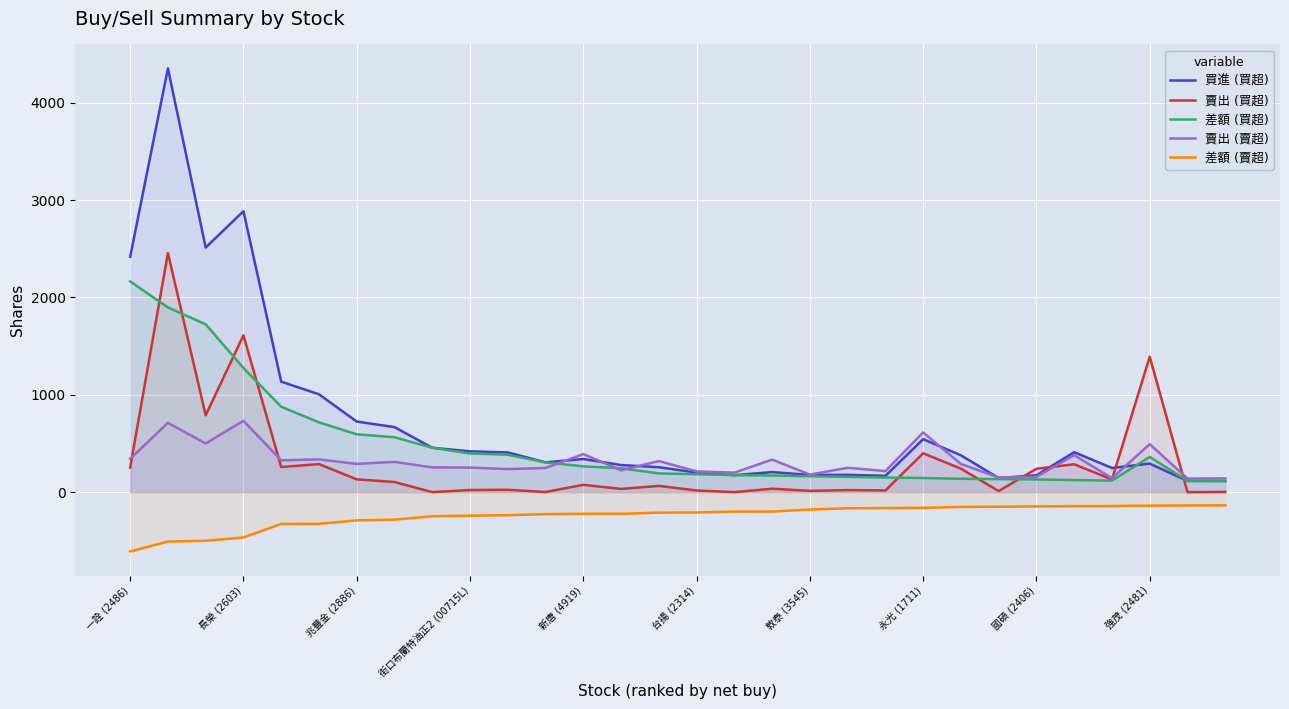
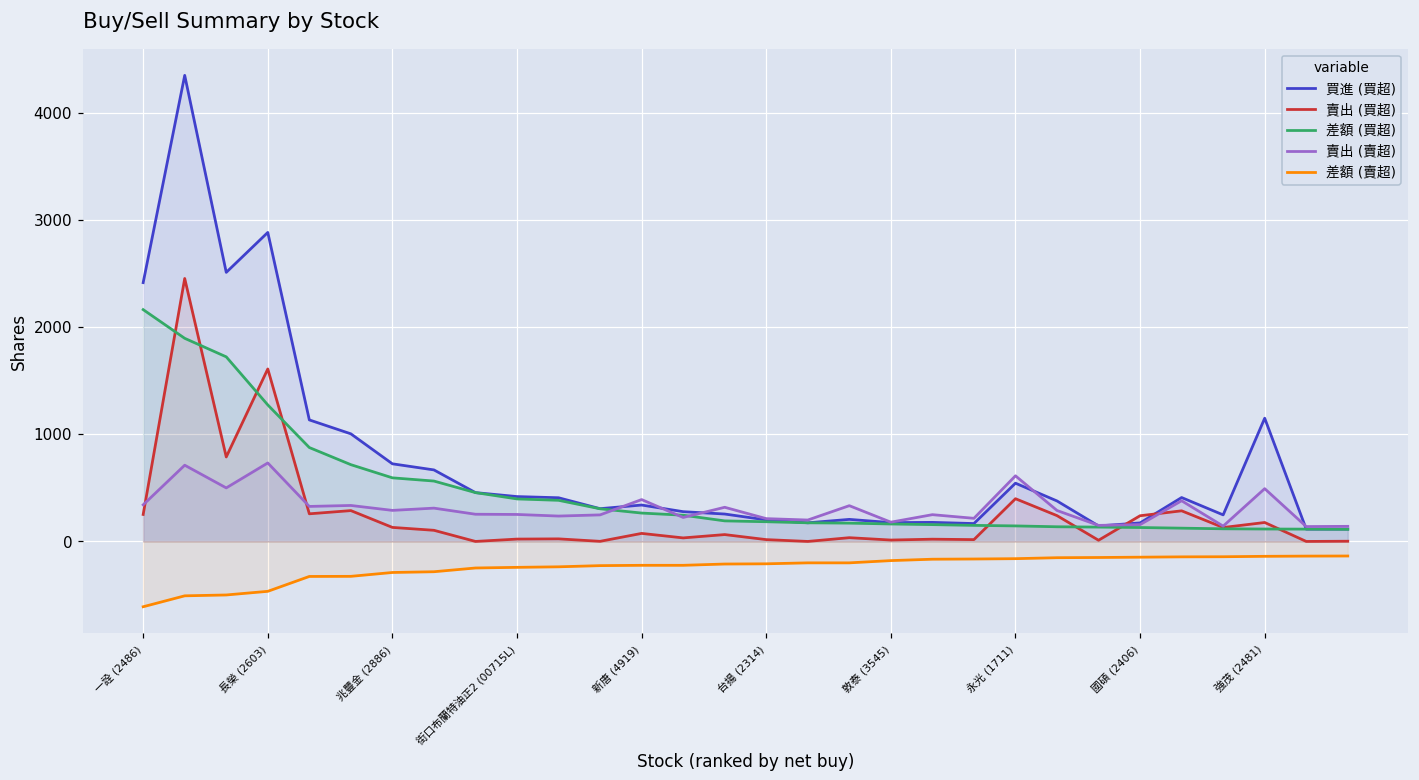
  {
    "買進 (買超)": {
      "一詮 (2486)": 2400,
      "長榮 (2603)": 2900,
      "兆豐金 (2886)": 700,
      "新唐 (4919)": 300,
      "永光 (1711)": 500,
-     "強茂 (2481)": 300
+     "強茂 (2481)": 1200
    },
    "賣出 (買超)": {
      "一詮 (2486)": 300,
      "長榮 (2603)": 1600,
      "兆豐金 (2886)": 100,
      "新唐 (4919)": 100,
      "永光 (1711)": 400,
      "國碩 (2406)": 200,
-     "強茂 (2481)": 1400
+     "強茂 (2481)": 200
    },
    "差額 (買超)": {
      "一詮 (2486)": 2200,
      "長榮 (2603)": 1300,
      "兆豐金 (2886)": 600,
      "新唐 (4919)": 300,
      "永光 (1711)": 100,
      "國碩 (2406)": 100,
-     "強茂 (2481)": 400
+     "強茂 (2481)": 100
    },
    "賣出 (賣超)": {
      "一詮 (2486)": 300,
      "長榮 (2603)": 700,
      "兆豐金 (2886)": 300,
      "街口布蘭特油正2 (00715L)": 300,
      "新唐 (4919)": 400,
      "永光 (1711)": 600,
      "強茂 (2481)": 500
    }
  }
